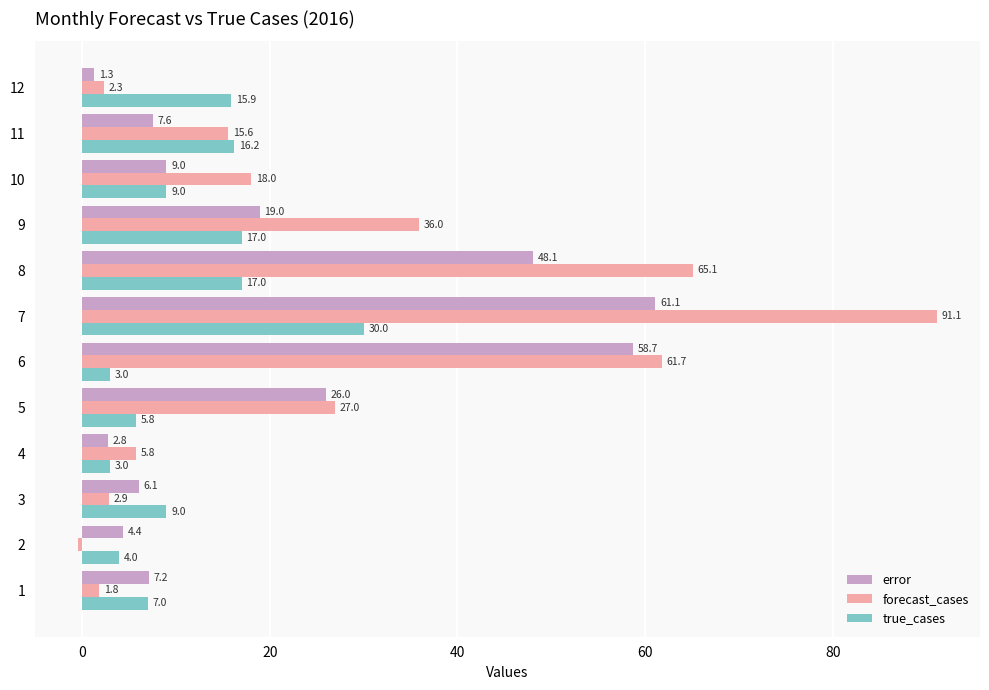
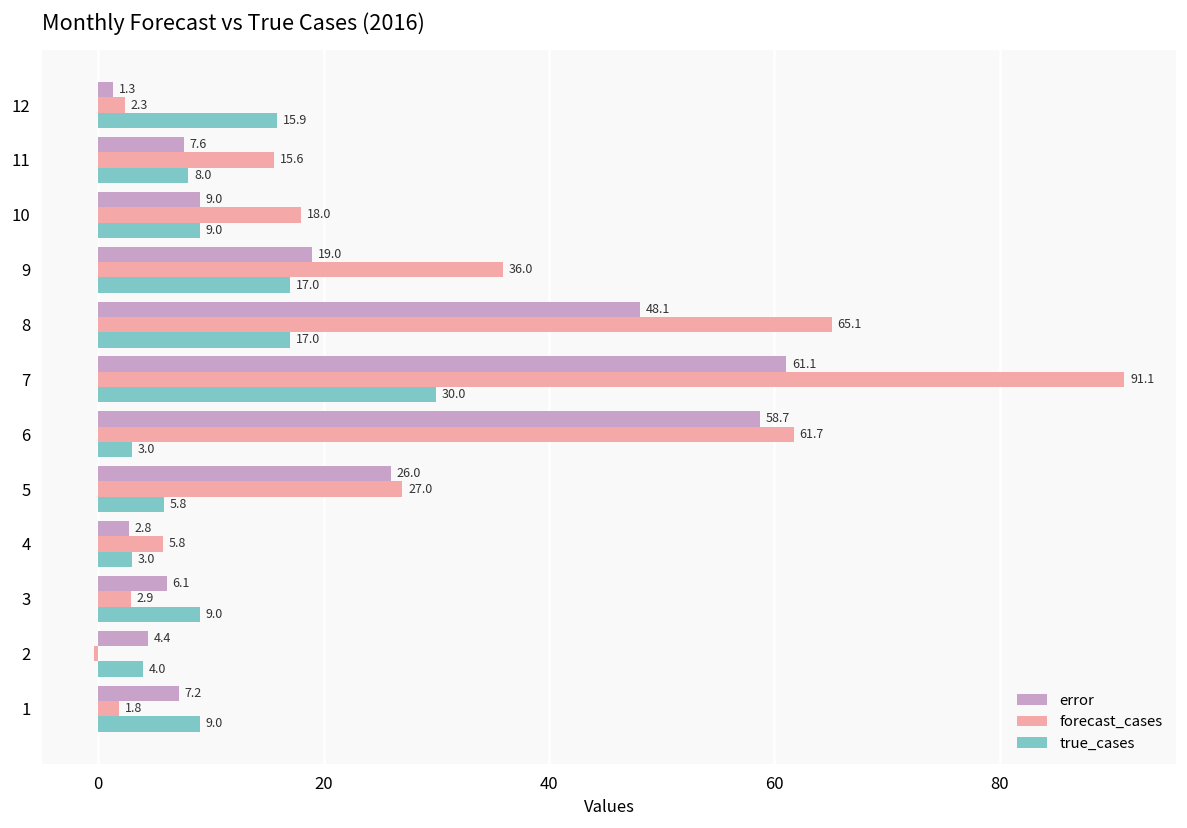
  {
    "true_cases": {
      "12": 15.9,
-     "11": 16.2,
+     "11": 8.0,
      "10": 9.0,
      "9": 17.0,
      "8": 17.0,
      "7": 30.0,
      "6": 3.0,
      "5": 5.8,
      "4": 3.0,
      "3": 9.0,
      "2": 4.0,
-     "1": 7.0
+     "1": 9.0
    }
  }
